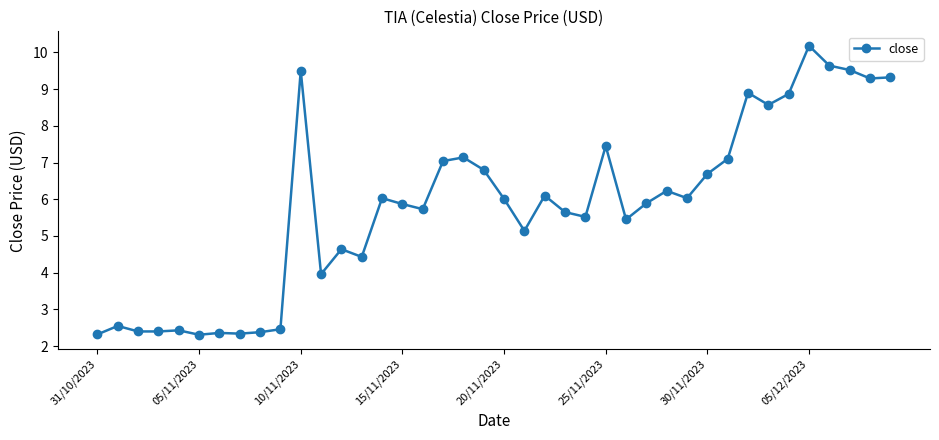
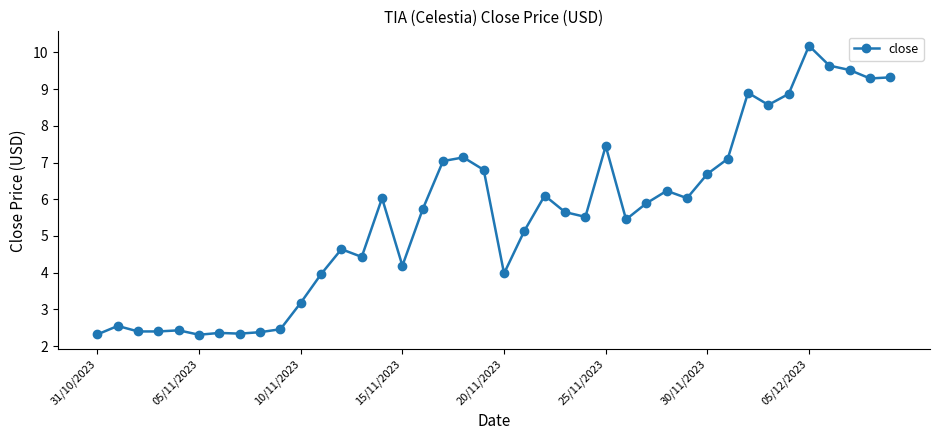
  {
    "31/10/2023": 2.3,
    "05/11/2023": 2.3,
-   "10/11/2023": 9.5,
-   "15/11/2023": 5.9,
-   "20/11/2023": 6.0,
+   "10/11/2023": 3.2,
+   "15/11/2023": 4.2,
+   "20/11/2023": 4.0,
    "25/11/2023": 7.5,
    "30/11/2023": 6.7,
    "05/12/2023": 10.2
  }
